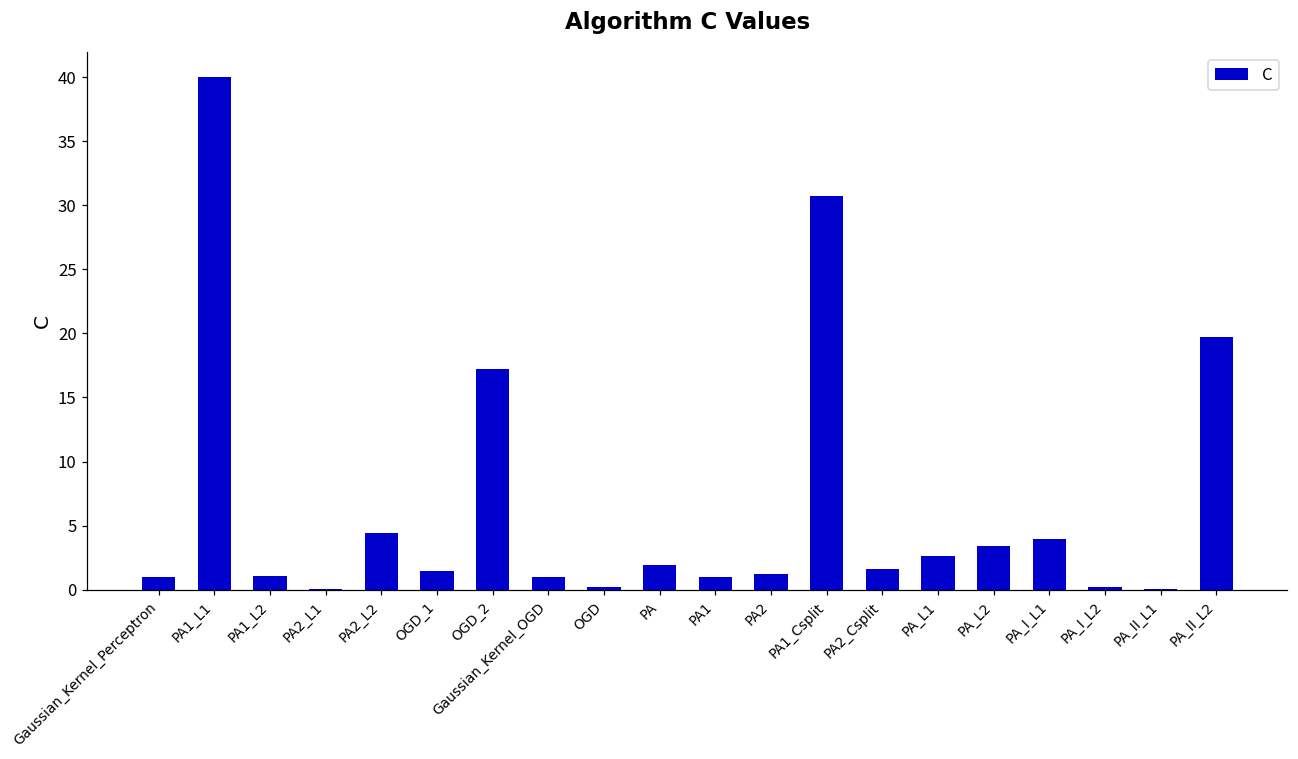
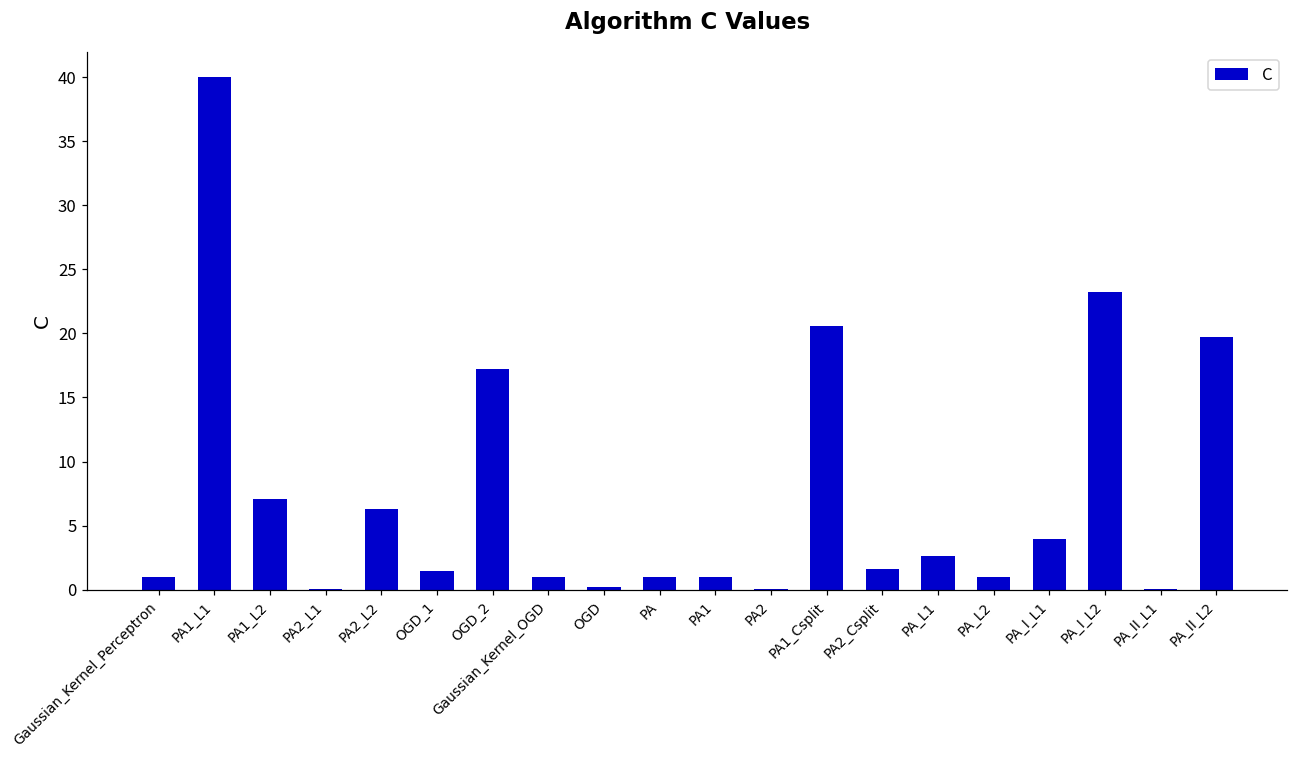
  {
    "Gaussian_Kernel_Perceptron": 1.0,
    "PA1_L1": 40.0,
-   "PA1_L2": 1.1,
-   "PA2_L2": 4.4,
+   "PA1_L2": 7.1,
+   "PA2_L2": 6.3,
    "OGD_1": 1.5,
    "OGD_2": 17.3,
    "Gaussian_Kernel_OGD": 1.0,
-   "PA": 1.9,
+   "PA": 1.0,
    "PA1": 1.0,
-   "PA2": 1.2,
-   "PA1_Csplit": 30.7,
+   "PA2": 0.1,
+   "PA1_Csplit": 20.5,
    "PA2_Csplit": 1.6,
    "PA_L1": 2.6,
-   "PA_L2": 3.4,
+   "PA_L2": 1.0,
    "PA_I_L1": 4.0,
-   "PA_I_L2": 0.2,
+   "PA_I_L2": 23.3,
    "PA_II_L2": 19.7
  }
